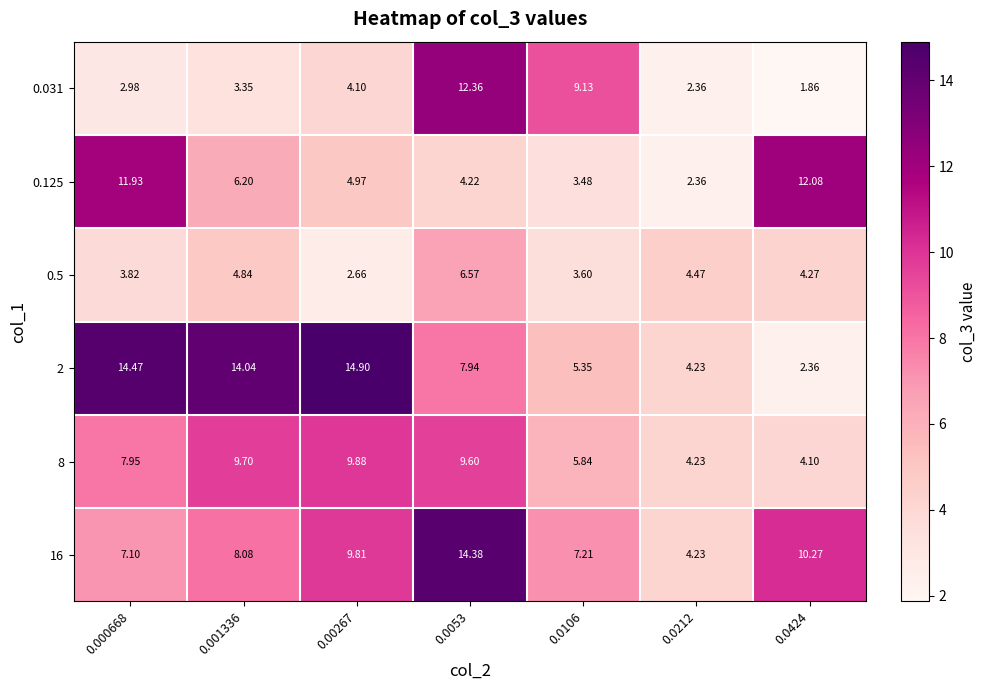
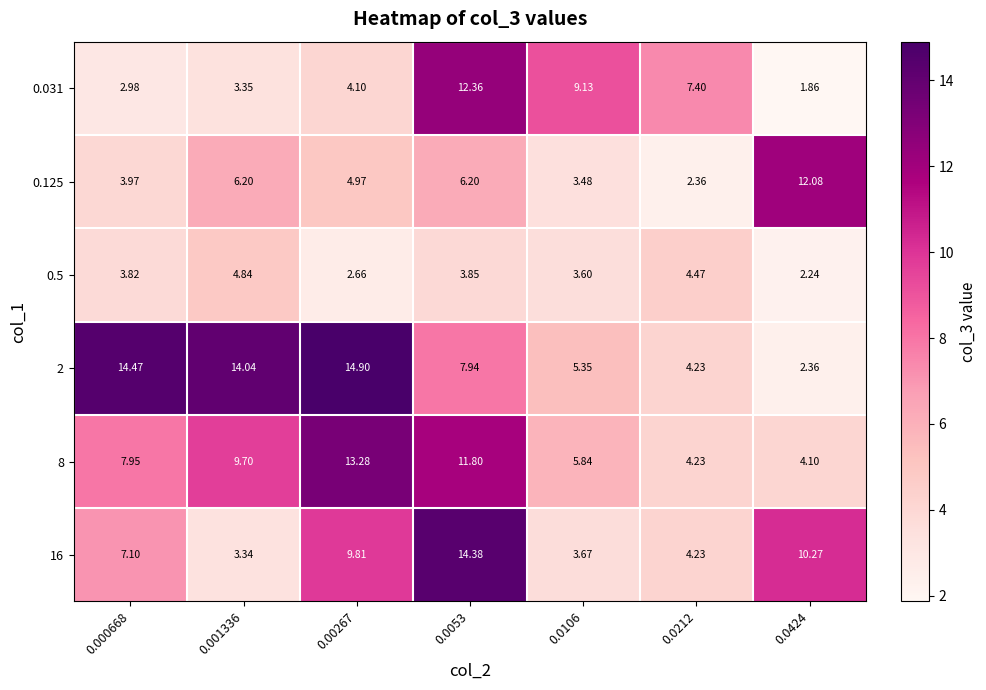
  {
    "0.031": {
      "0.000668": 2.98,
      "0.001336": 3.35,
      "0.00267": 4.10,
      "0.0053": 12.36,
      "0.0106": 9.13,
-     "0.0212": 2.36,
+     "0.0212": 7.40,
      "0.0424": 1.86
    },
    "0.125": {
-     "0.000668": 11.93,
+     "0.000668": 3.97,
      "0.001336": 6.20,
      "0.00267": 4.97,
-     "0.0053": 4.22,
+     "0.0053": 6.20,
      "0.0106": 3.48,
      "0.0212": 2.36,
      "0.0424": 12.08
    },
    "0.5": {
      "0.000668": 3.82,
      "0.001336": 4.84,
      "0.00267": 2.66,
-     "0.0053": 6.57,
+     "0.0053": 3.85,
      "0.0106": 3.60,
      "0.0212": 4.47,
-     "0.0424": 4.27
+     "0.0424": 2.24
    },
    "2": {
      "0.000668": 14.47,
      "0.001336": 14.04,
      "0.00267": 14.90,
      "0.0053": 7.94,
      "0.0106": 5.35,
      "0.0212": 4.23,
      "0.0424": 2.36
    },
    "8": {
      "0.000668": 7.95,
      "0.001336": 9.70,
-     "0.00267": 9.88,
-     "0.0053": 9.60,
+     "0.00267": 13.28,
+     "0.0053": 11.80,
      "0.0106": 5.84,
      "0.0212": 4.23,
      "0.0424": 4.10
    },
    "16": {
      "0.000668": 7.10,
-     "0.001336": 8.08,
+     "0.001336": 3.34,
      "0.00267": 9.81,
      "0.0053": 14.38,
-     "0.0106": 7.21,
+     "0.0106": 3.67,
      "0.0212": 4.23,
      "0.0424": 10.27
    }
  }
